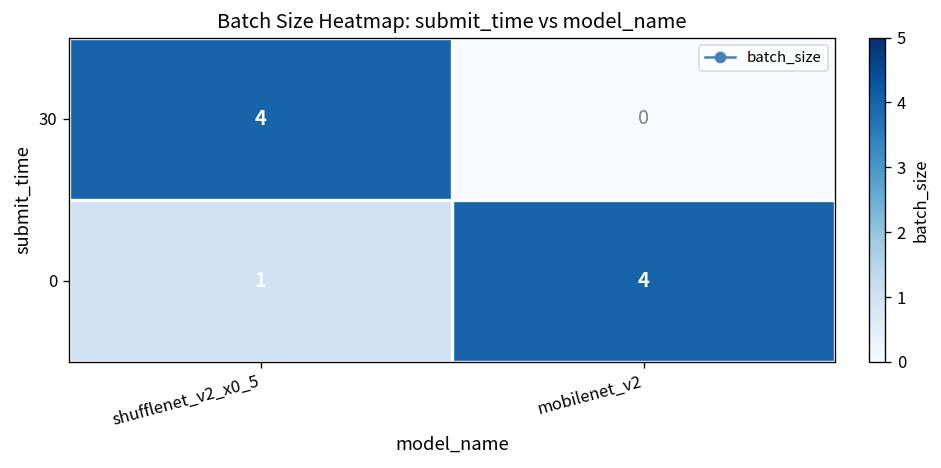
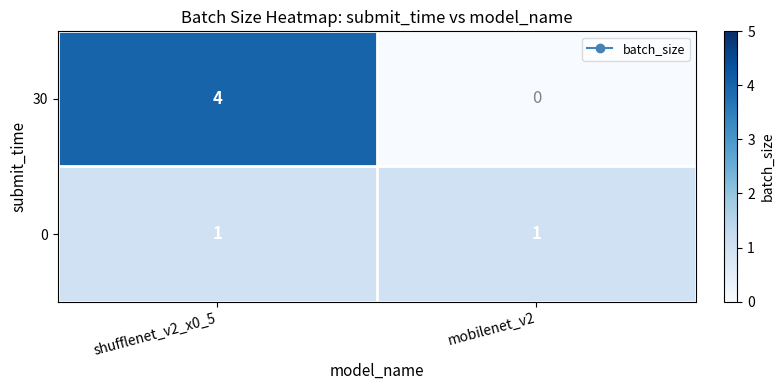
  {
    "30": {
      "shufflenet_v2_x0_5": 4,
      "mobilenet_v2": 0
    },
    "0": {
      "shufflenet_v2_x0_5": 1,
-     "mobilenet_v2": 4
+     "mobilenet_v2": 1
    }
  }
